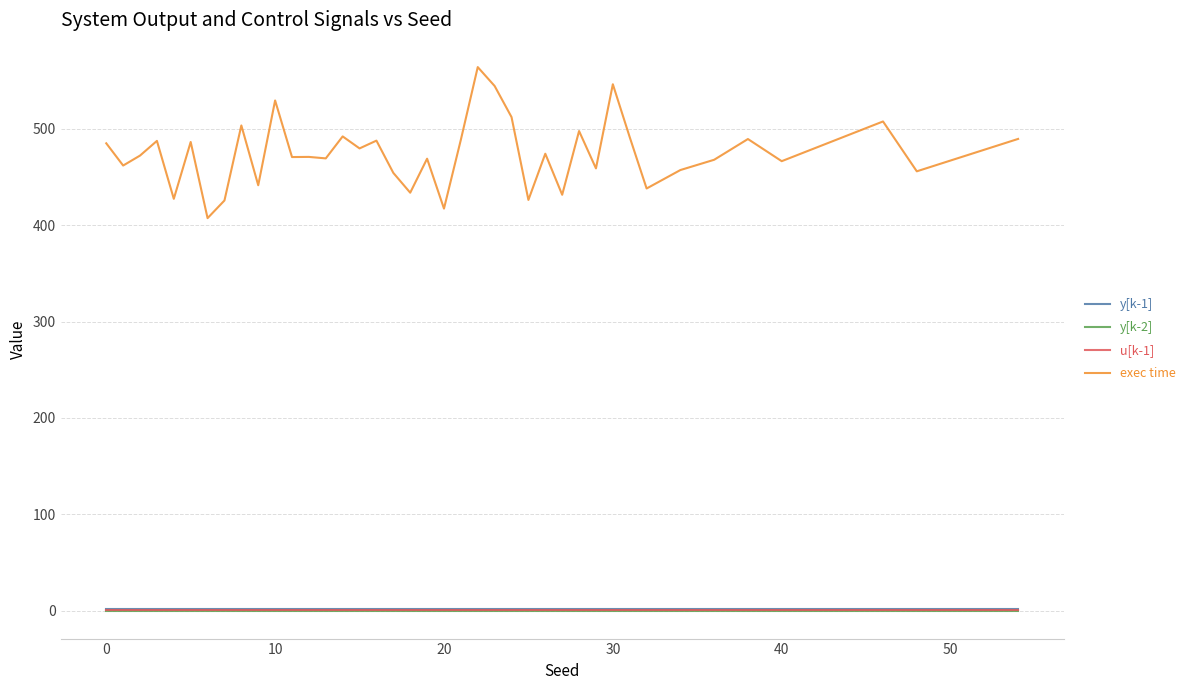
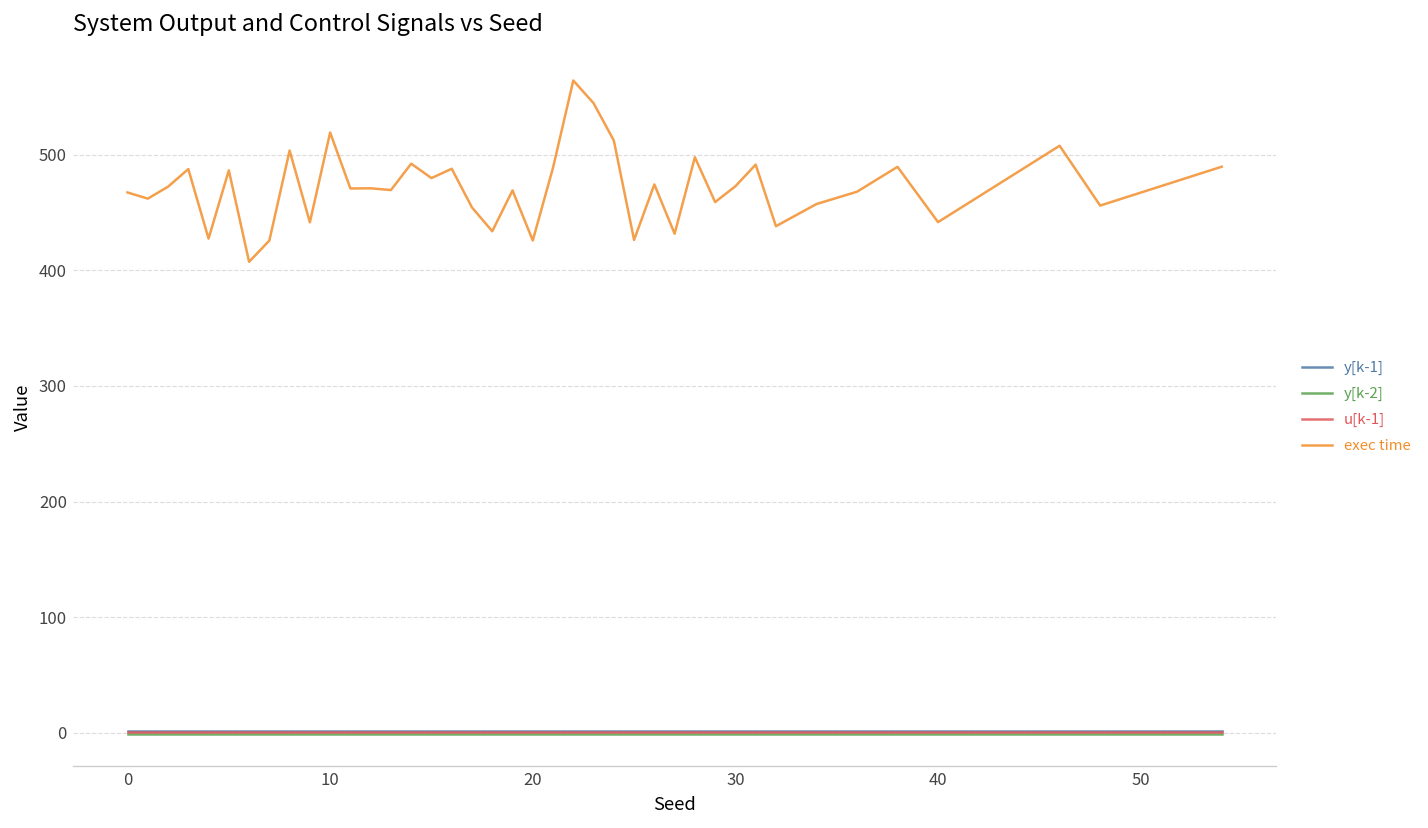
  {
    "exec time": {
-     "0": 480,
-     "10": 530,
-     "20": 420,
-     "30": 550,
-     "40": 470
+     "0": 470,
+     "10": 520,
+     "20": 430,
+     "30": 470,
+     "40": 440
    }
  }
